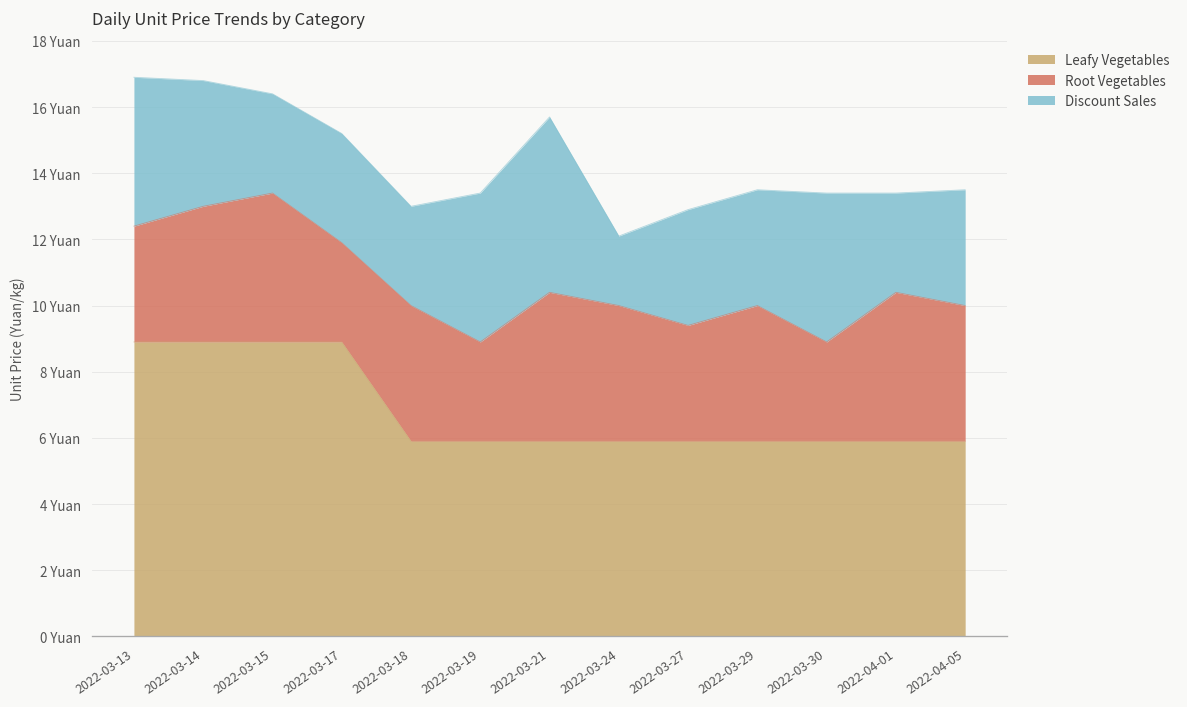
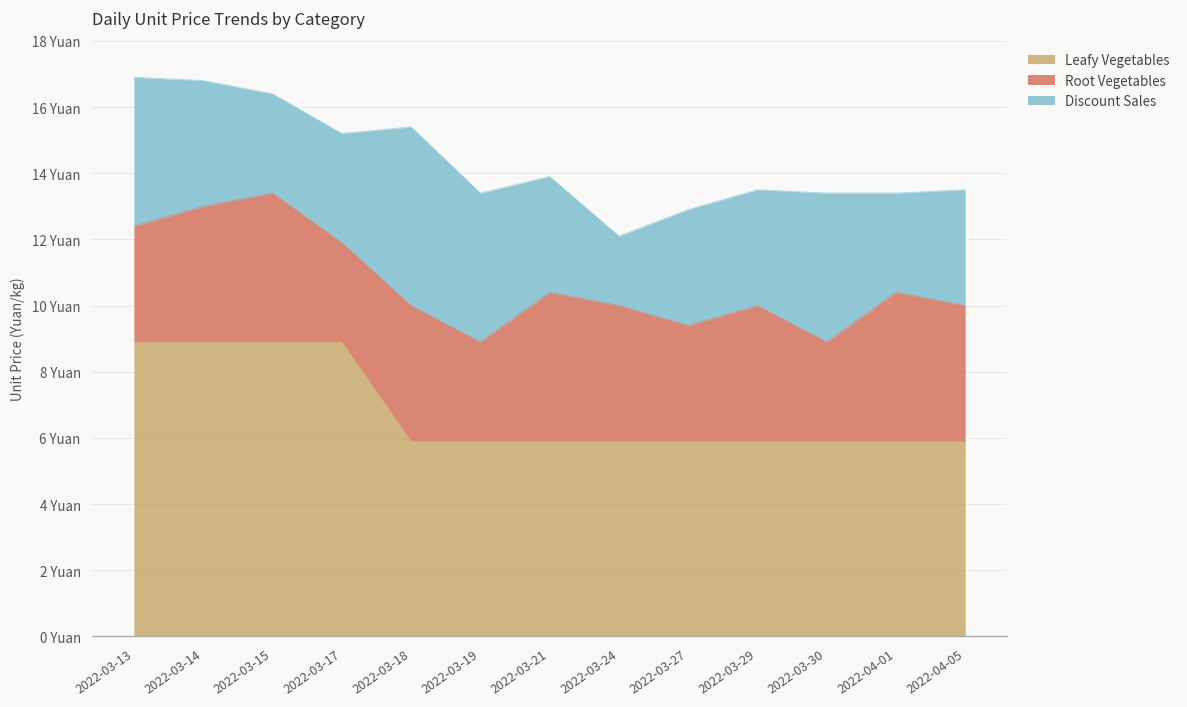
  {
    "Discount Sales": {
      "2022-03-13": "4.5 Yuan",
      "2022-03-14": "3.8 Yuan",
      "2022-03-15": "3.0 Yuan",
      "2022-03-17": "3.3 Yuan",
-     "2022-03-18": "3.0 Yuan",
+     "2022-03-18": "5.4 Yuan",
      "2022-03-19": "4.5 Yuan",
-     "2022-03-21": "5.3 Yuan",
+     "2022-03-21": "3.5 Yuan",
      "2022-03-24": "2.1 Yuan",
      "2022-03-27": "3.5 Yuan",
      "2022-03-29": "3.5 Yuan",
      "2022-03-30": "4.5 Yuan",
      "2022-04-01": "3.0 Yuan",
      "2022-04-05": "3.5 Yuan"
    }
  }
